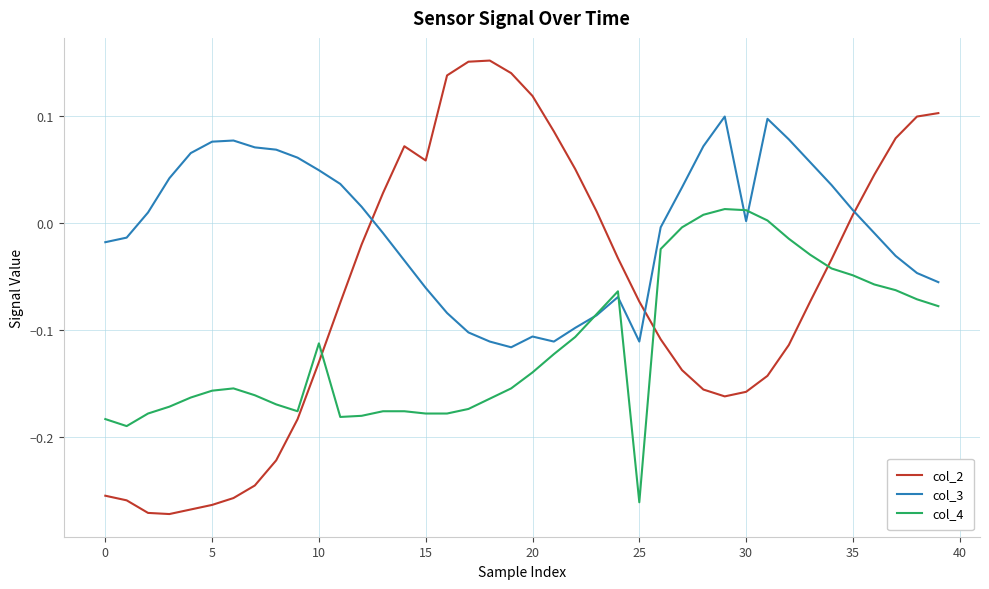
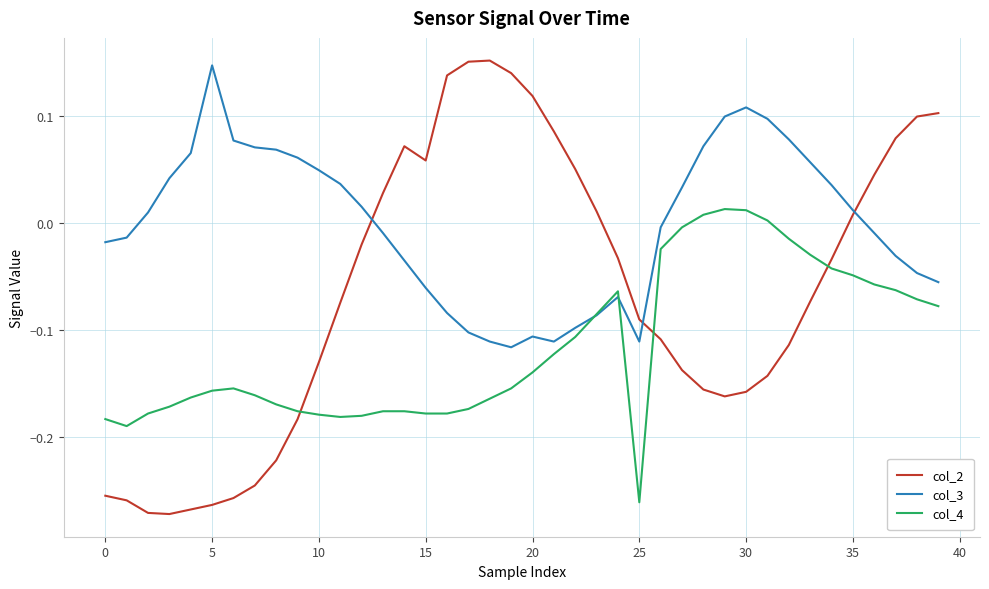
  {
    "col_2": {
      "0": -0.255,
      "5": -0.263,
      "10": -0.130,
      "15": 0.058,
      "20": 0.118,
-     "25": -0.074,
+     "25": -0.090,
      "30": -0.158,
      "35": 0.007
    },
    "col_3": {
      "0": -0.018,
-     "5": 0.076,
+     "5": 0.147,
      "10": 0.049,
      "15": -0.061,
      "20": -0.106,
      "25": -0.111,
-     "30": 0.002,
+     "30": 0.108,
      "35": 0.012
    },
    "col_4": {
      "0": -0.183,
      "5": -0.157,
-     "10": -0.112,
+     "10": -0.179,
      "15": -0.178,
      "20": -0.140,
      "25": -0.261,
      "30": 0.012,
      "35": -0.049
    }
  }
